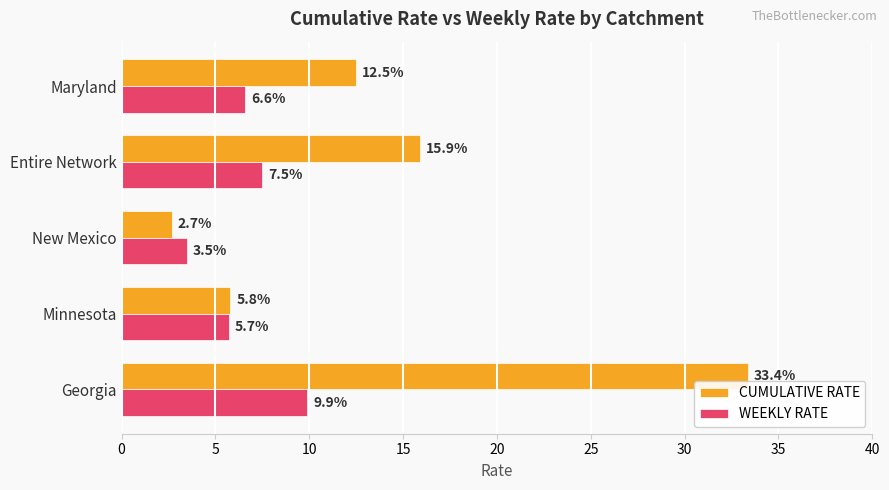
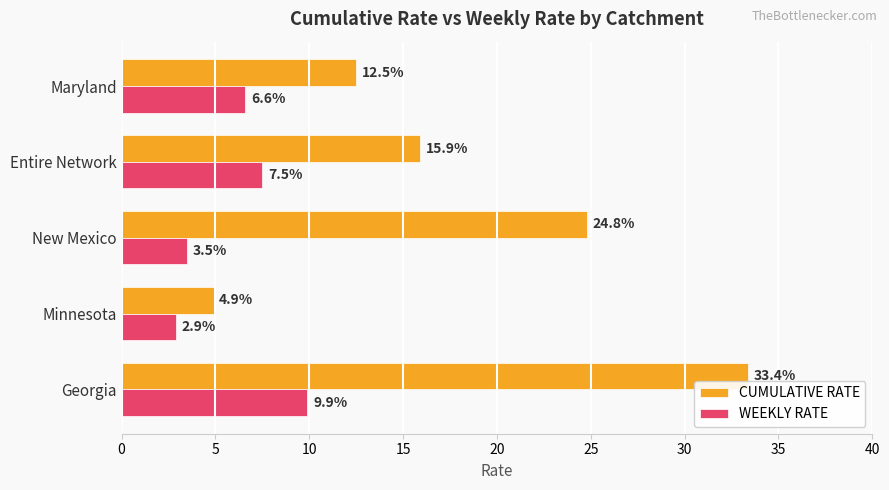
  {
    "CUMULATIVE RATE": {
      "Maryland": "12.5%",
      "Entire Network": "15.9%",
-     "New Mexico": "2.7%",
-     "Minnesota": "5.8%"
+     "New Mexico": "24.8%",
+     "Minnesota": "4.9%"
    },
    "WEEKLY RATE": {
      "Maryland": "6.6%",
      "Entire Network": "7.5%",
      "New Mexico": "3.5%",
-     "Minnesota": "5.7%",
+     "Minnesota": "2.9%",
      "Georgia": "9.9%"
    }
  }
